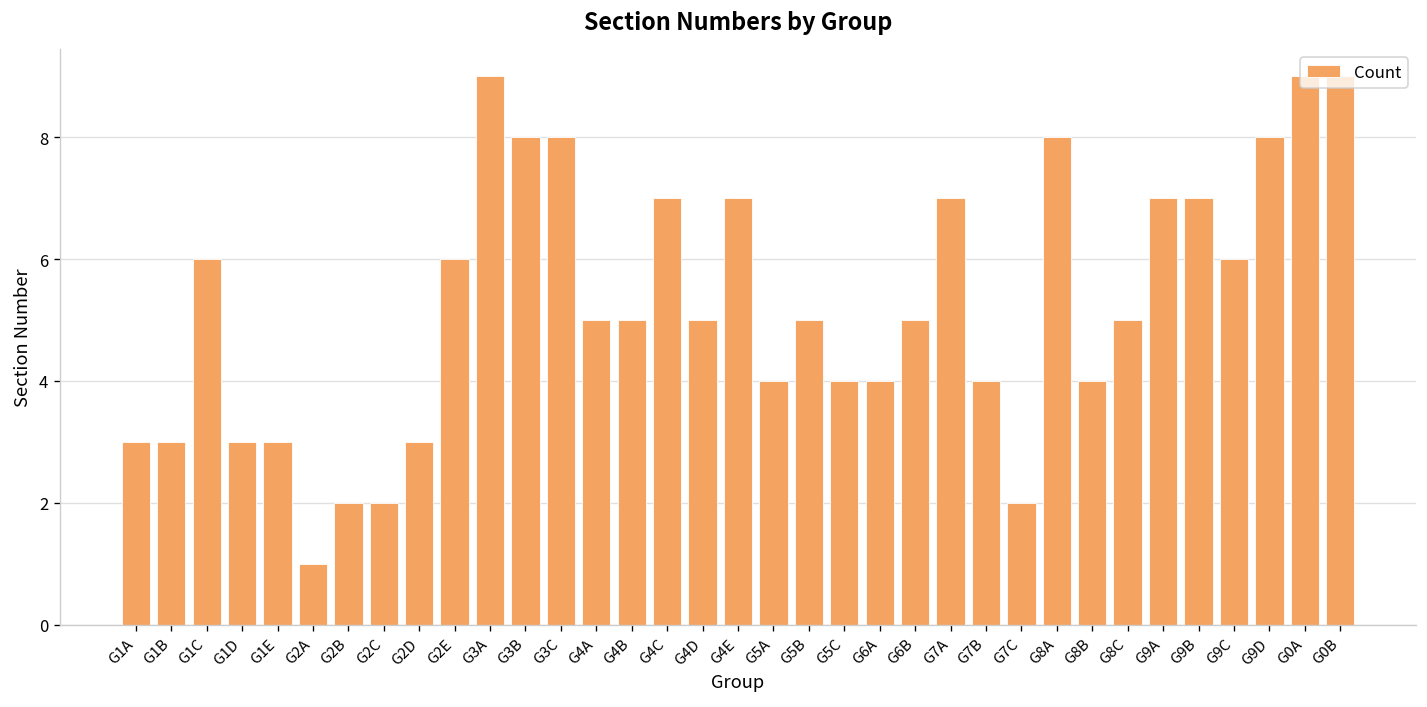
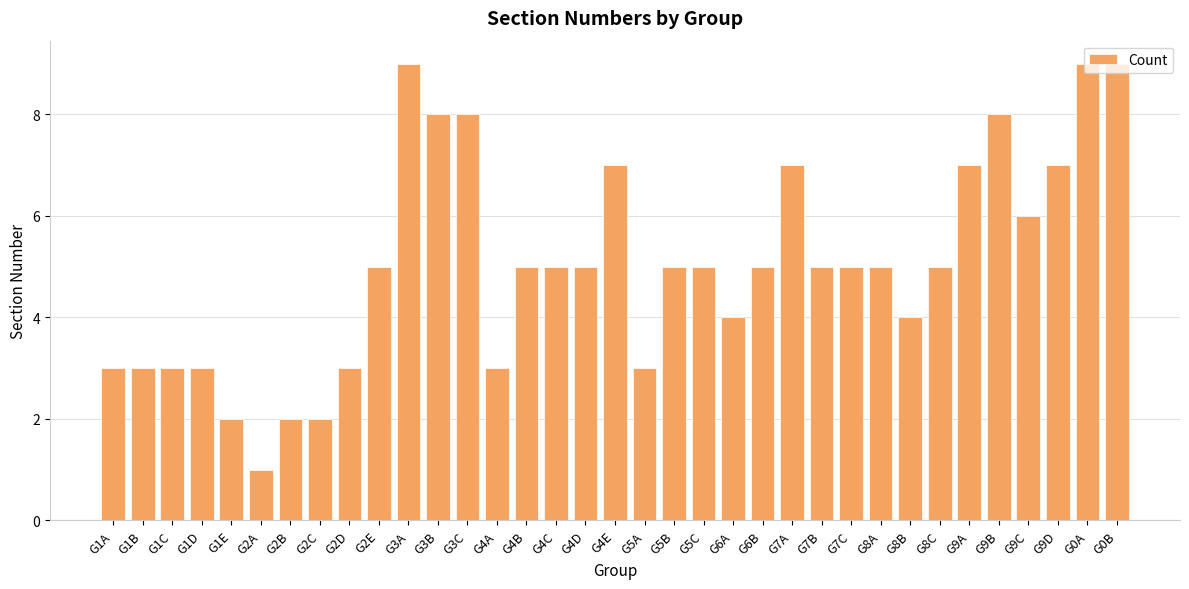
  {
    "G1A": 3,
    "G1B": 3,
-   "G1C": 6,
+   "G1C": 3,
    "G1D": 3,
-   "G1E": 3,
+   "G1E": 2,
    "G2A": 1,
    "G2B": 2,
    "G2C": 2,
    "G2D": 3,
-   "G2E": 6,
+   "G2E": 5,
    "G3A": 9,
    "G3B": 8,
    "G3C": 8,
-   "G4A": 5,
+   "G4A": 3,
    "G4B": 5,
-   "G4C": 7,
+   "G4C": 5,
    "G4D": 5,
    "G4E": 7,
-   "G5A": 4,
+   "G5A": 3,
    "G5B": 5,
-   "G5C": 4,
+   "G5C": 5,
    "G6A": 4,
    "G6B": 5,
    "G7A": 7,
-   "G7B": 4,
-   "G7C": 2,
-   "G8A": 8,
+   "G7B": 5,
+   "G7C": 5,
+   "G8A": 5,
    "G8B": 4,
    "G8C": 5,
    "G9A": 7,
-   "G9B": 7,
+   "G9B": 8,
    "G9C": 6,
-   "G9D": 8
+   "G9D": 7
  }
